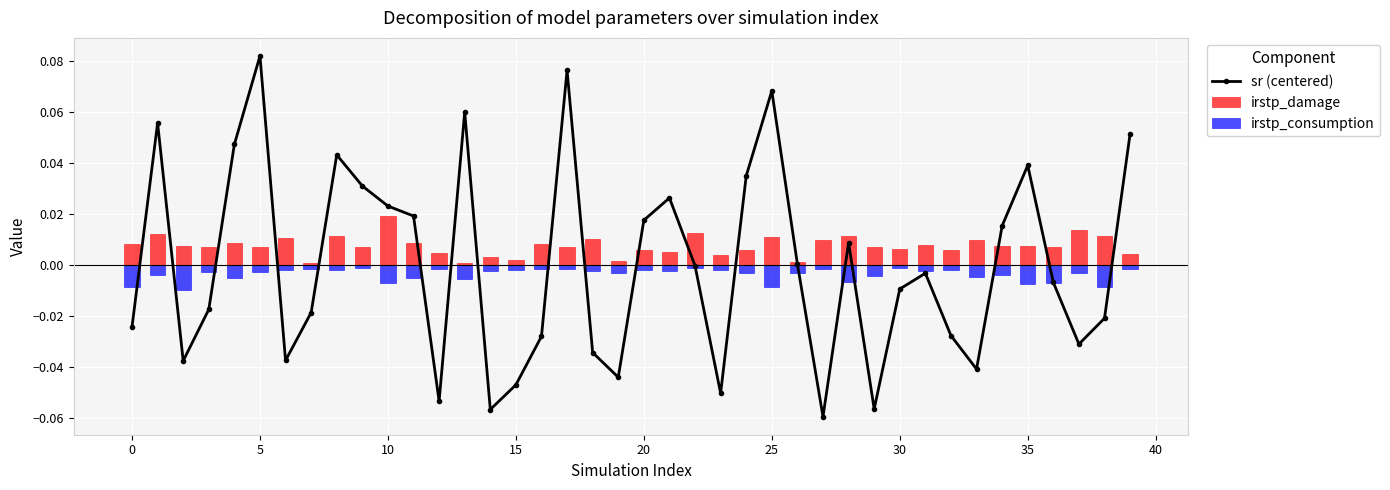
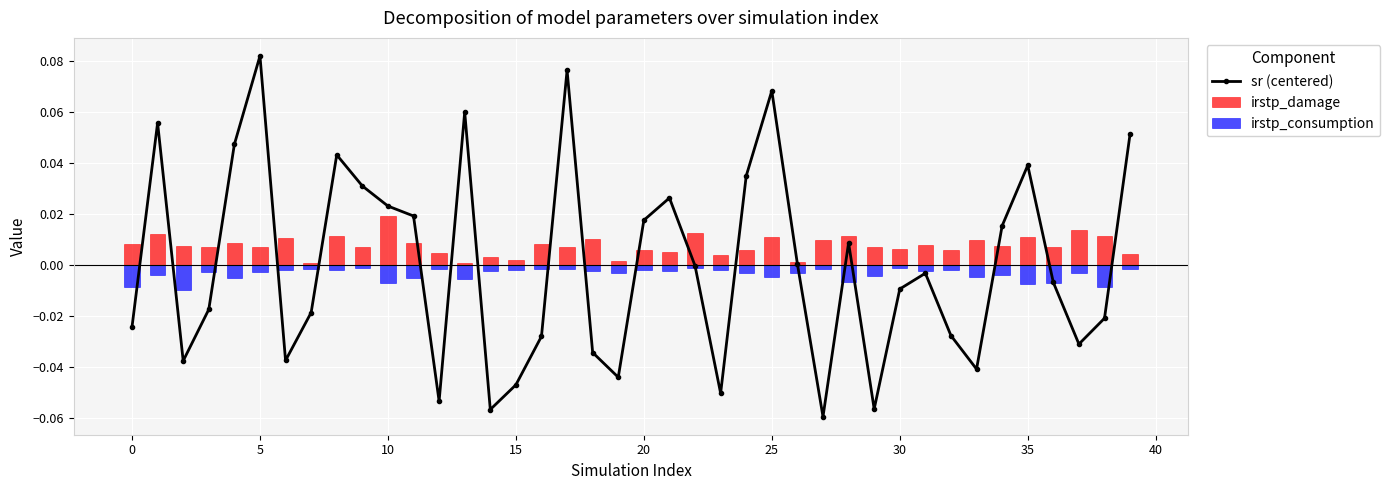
  {
    "sr (centered)": {
      "0": -0.024,
      "5": 0.082,
      "10": 0.023,
      "15": -0.047,
      "20": 0.018,
      "25": 0.068,
      "30": -0.009,
      "35": 0.039
    },
    "irstp_damage": {
      "0": 0.008,
      "5": 0.007,
      "10": 0.020,
      "15": 0.002,
      "20": 0.006,
      "25": 0.011,
      "30": 0.006,
-     "35": 0.008
+     "35": 0.011
    },
    "irstp_consumption": {
      "0": -0.009,
      "5": -0.003,
      "10": -0.007,
      "15": -0.002,
      "20": -0.002,
-     "25": -0.008,
+     "25": -0.005,
      "30": -0.001,
      "35": -0.007
    }
  }
